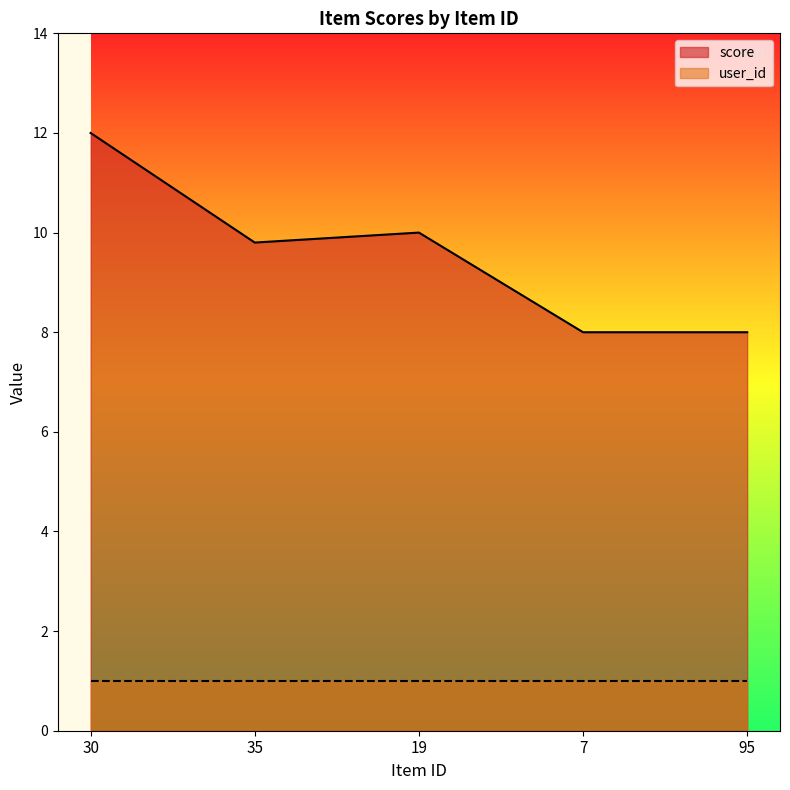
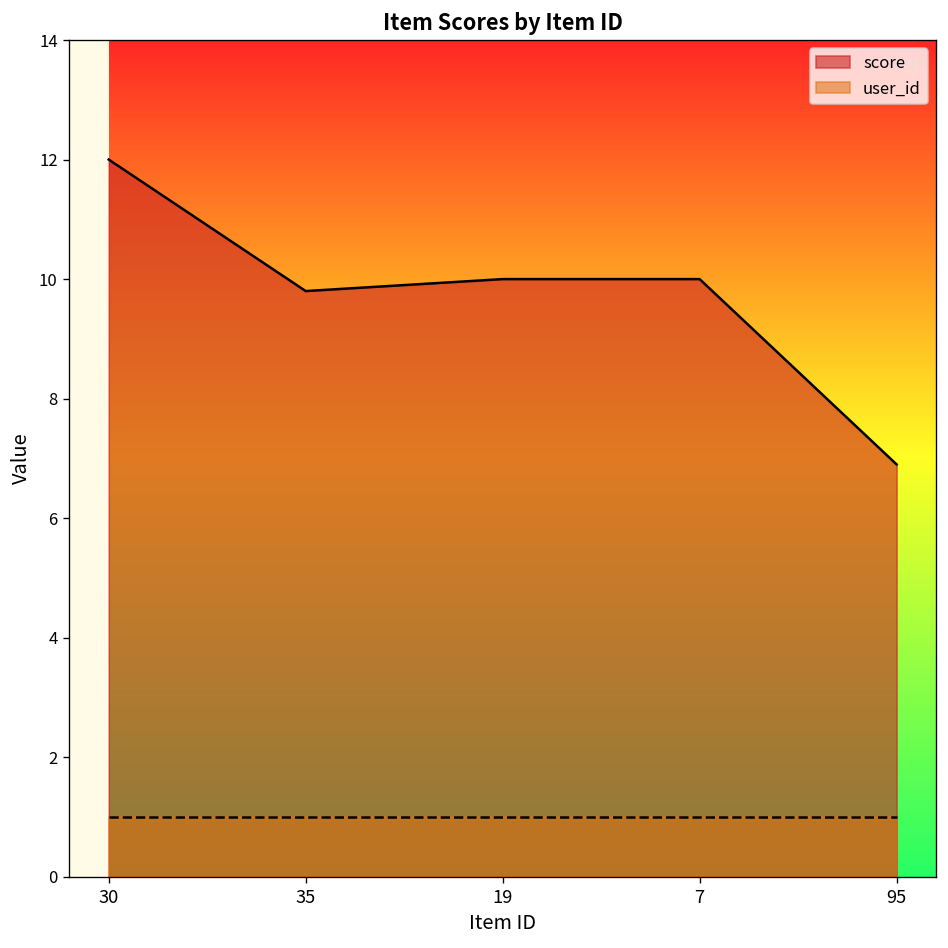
  {
    "score": {
      "30": 12.0,
      "35": 9.8,
      "19": 10.0,
-     "7": 8,
-     "95": 8.0
+     "7": 10,
+     "95": 6.9
    },
    "user_id": {
      "30": 1.0,
      "35": 1.0,
      "19": 1.0,
      "7": 1.0,
      "95": 1.0
    }
  }
